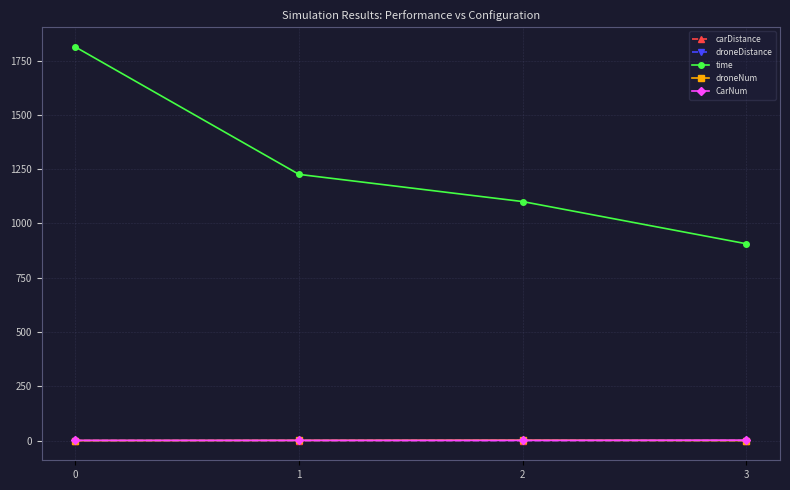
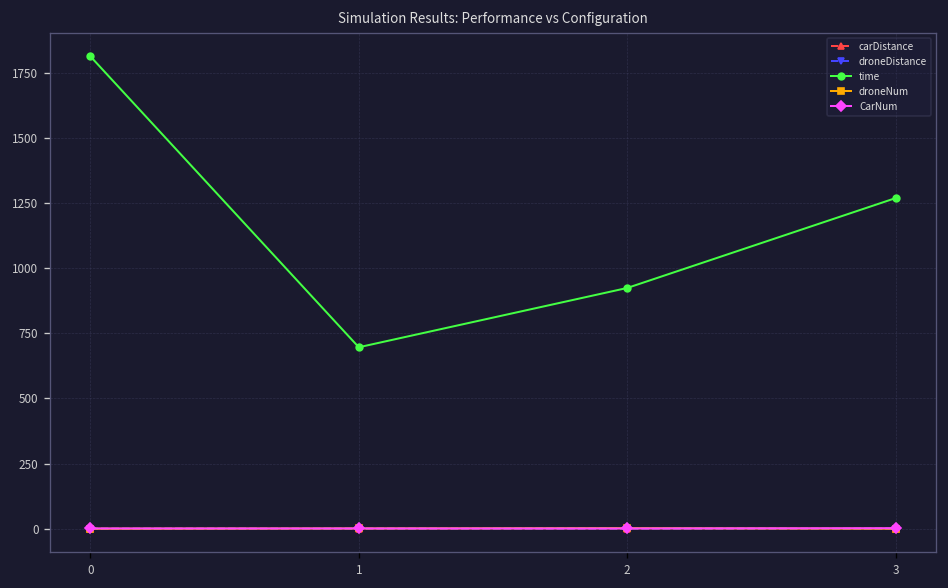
  {
    "time": {
      "0": 1810,
-     "1": 1230,
-     "2": 1100,
-     "3": 910
+     "1": 700,
+     "2": 920,
+     "3": 1270
    }
  }
